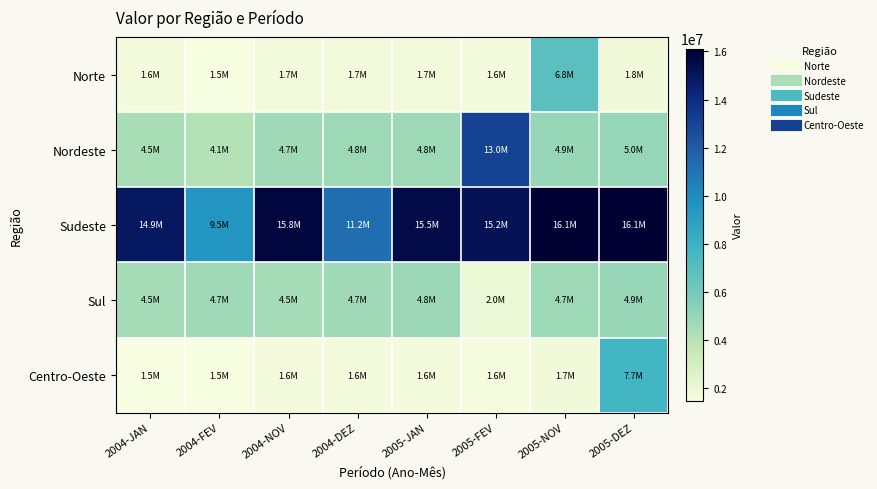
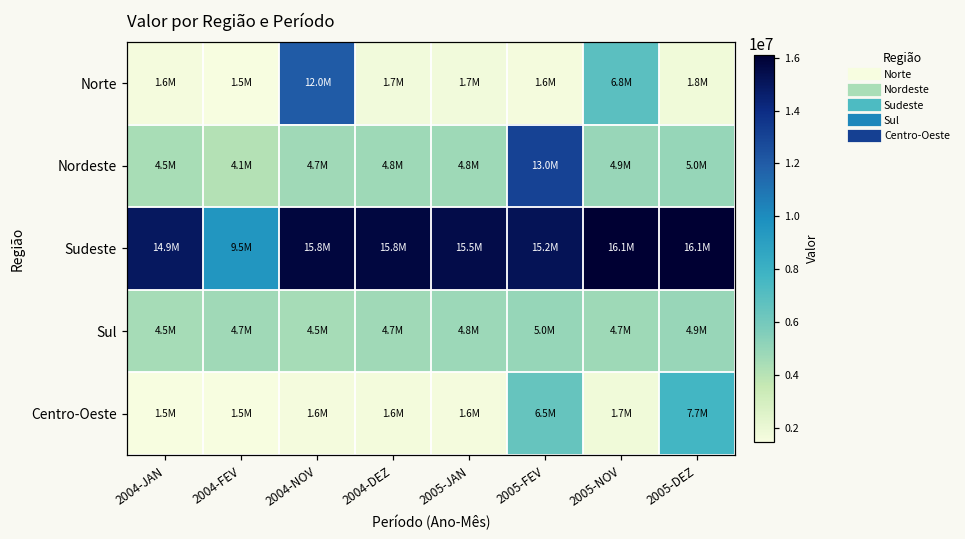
  {
    "Norte": {
      "2004-JAN": "1.6M",
      "2004-FEV": "1.5M",
-     "2004-NOV": "1.7M",
+     "2004-NOV": "12.0M",
      "2004-DEZ": "1.7M",
      "2005-JAN": "1.7M",
      "2005-FEV": "1.6M",
      "2005-NOV": "6.8M",
      "2005-DEZ": "1.8M"
    },
    "Nordeste": {
      "2004-JAN": "4.5M",
      "2004-FEV": "4.1M",
      "2004-NOV": "4.7M",
      "2004-DEZ": "4.8M",
      "2005-JAN": "4.8M",
      "2005-FEV": "13.0M",
      "2005-NOV": "4.9M",
      "2005-DEZ": "5.0M"
    },
    "Sudeste": {
      "2004-JAN": "14.9M",
      "2004-FEV": "9.5M",
      "2004-NOV": "15.8M",
-     "2004-DEZ": "11.2M",
+     "2004-DEZ": "15.8M",
      "2005-JAN": "15.5M",
      "2005-FEV": "15.2M",
      "2005-NOV": "16.1M",
      "2005-DEZ": "16.1M"
    },
    "Sul": {
      "2004-JAN": "4.5M",
      "2004-FEV": "4.7M",
      "2004-NOV": "4.5M",
      "2004-DEZ": "4.7M",
      "2005-JAN": "4.8M",
-     "2005-FEV": "2.0M",
+     "2005-FEV": "5.0M",
      "2005-NOV": "4.7M",
      "2005-DEZ": "4.9M"
    },
    "Centro-Oeste": {
      "2004-JAN": "1.5M",
      "2004-FEV": "1.5M",
      "2004-NOV": "1.6M",
      "2004-DEZ": "1.6M",
      "2005-JAN": "1.6M",
-     "2005-FEV": "1.6M",
+     "2005-FEV": "6.5M",
      "2005-NOV": "1.7M",
      "2005-DEZ": "7.7M"
    }
  }
